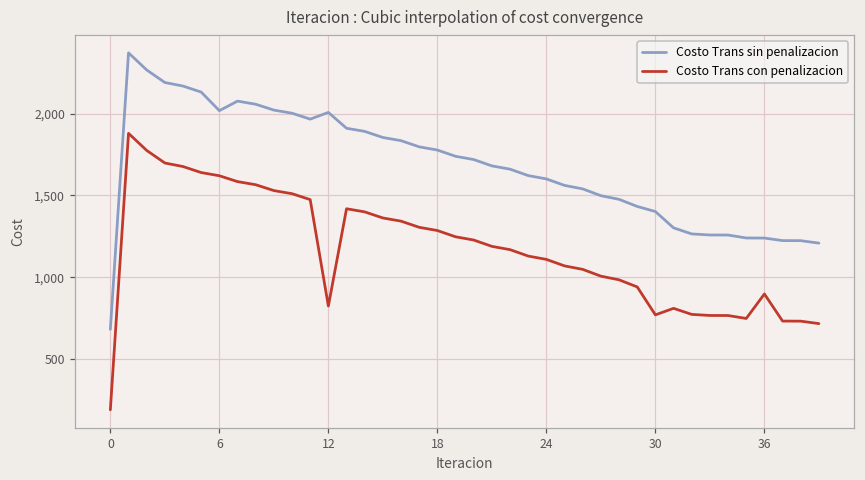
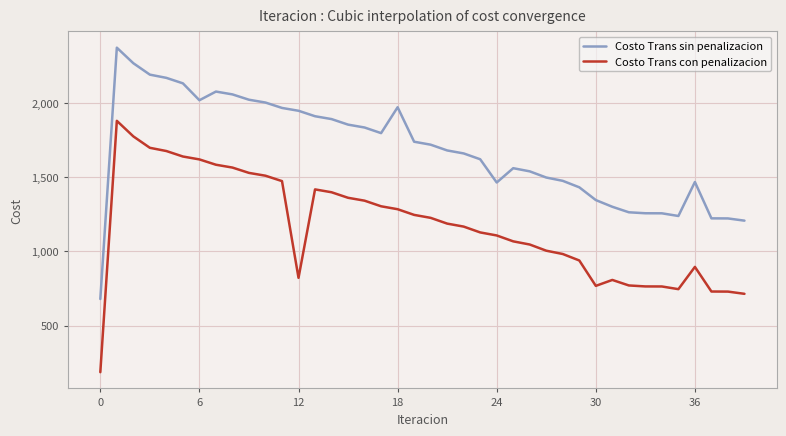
  {
    "Costo Trans sin penalizacion": {
      "0": "680",
      "6": "2,020",
-     "12": "2,010",
-     "18": "1,780",
-     "24": "1,600",
-     "30": "1,400",
-     "36": "1,240"
+     "12": "1,950",
+     "18": "1,970",
+     "24": "1,460",
+     "30": "1,350",
+     "36": "1,470"
    },
    "Costo Trans con penalizacion": {
      "0": "190",
      "6": "1,620",
      "12": "820",
      "18": "1,280",
      "24": "1,110",
      "30": "770",
      "36": "900"
    }
  }
